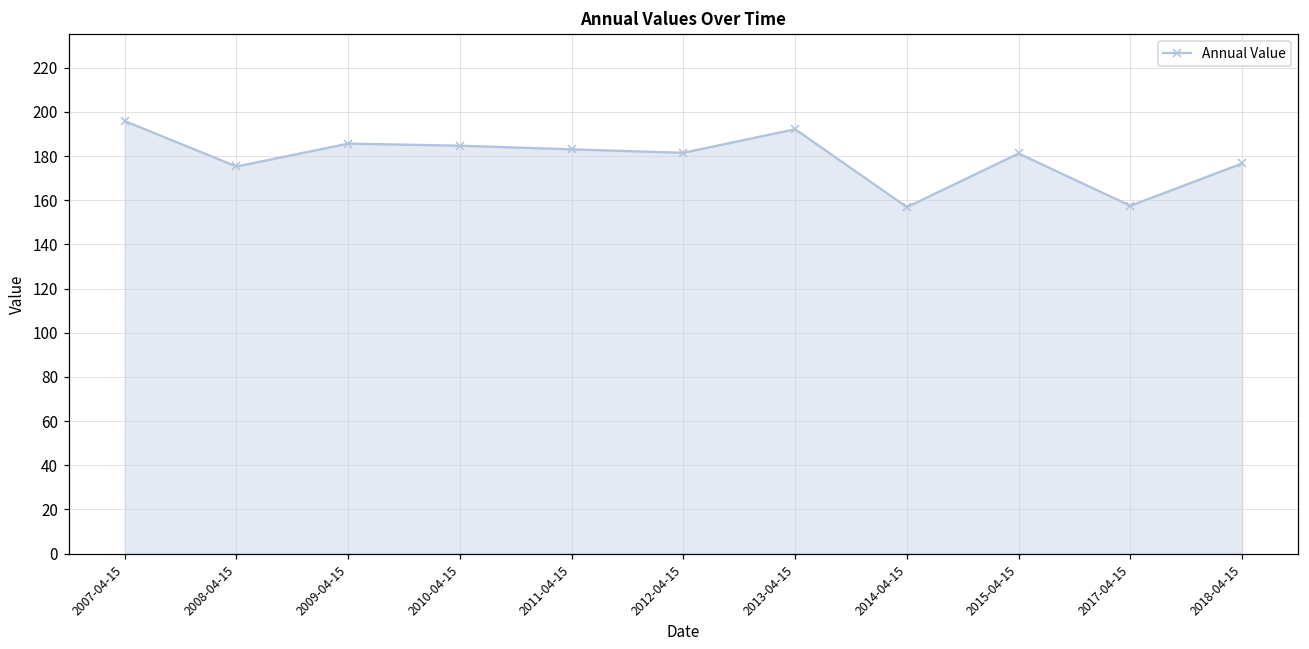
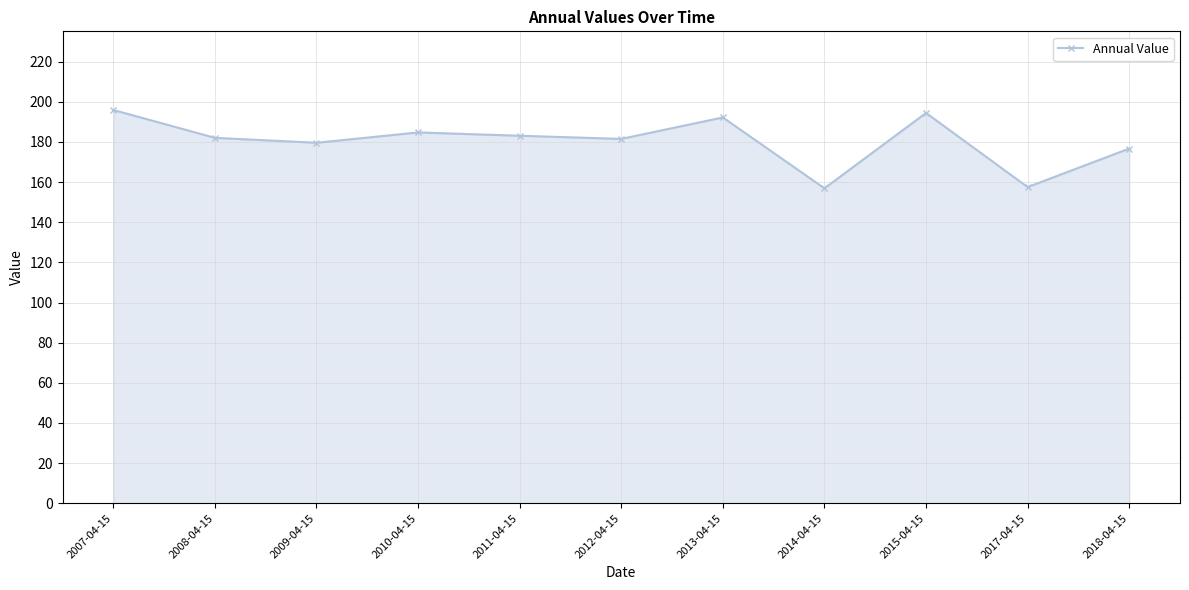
  {
    "2007-04-15": 196,
-   "2008-04-15": 175,
-   "2009-04-15": 186,
+   "2008-04-15": 182,
+   "2009-04-15": 180,
    "2010-04-15": 185,
    "2011-04-15": 183,
    "2012-04-15": 182,
    "2013-04-15": 192,
    "2014-04-15": 157,
-   "2015-04-15": 181,
+   "2015-04-15": 194,
    "2017-04-15": 158,
    "2018-04-15": 177
  }
